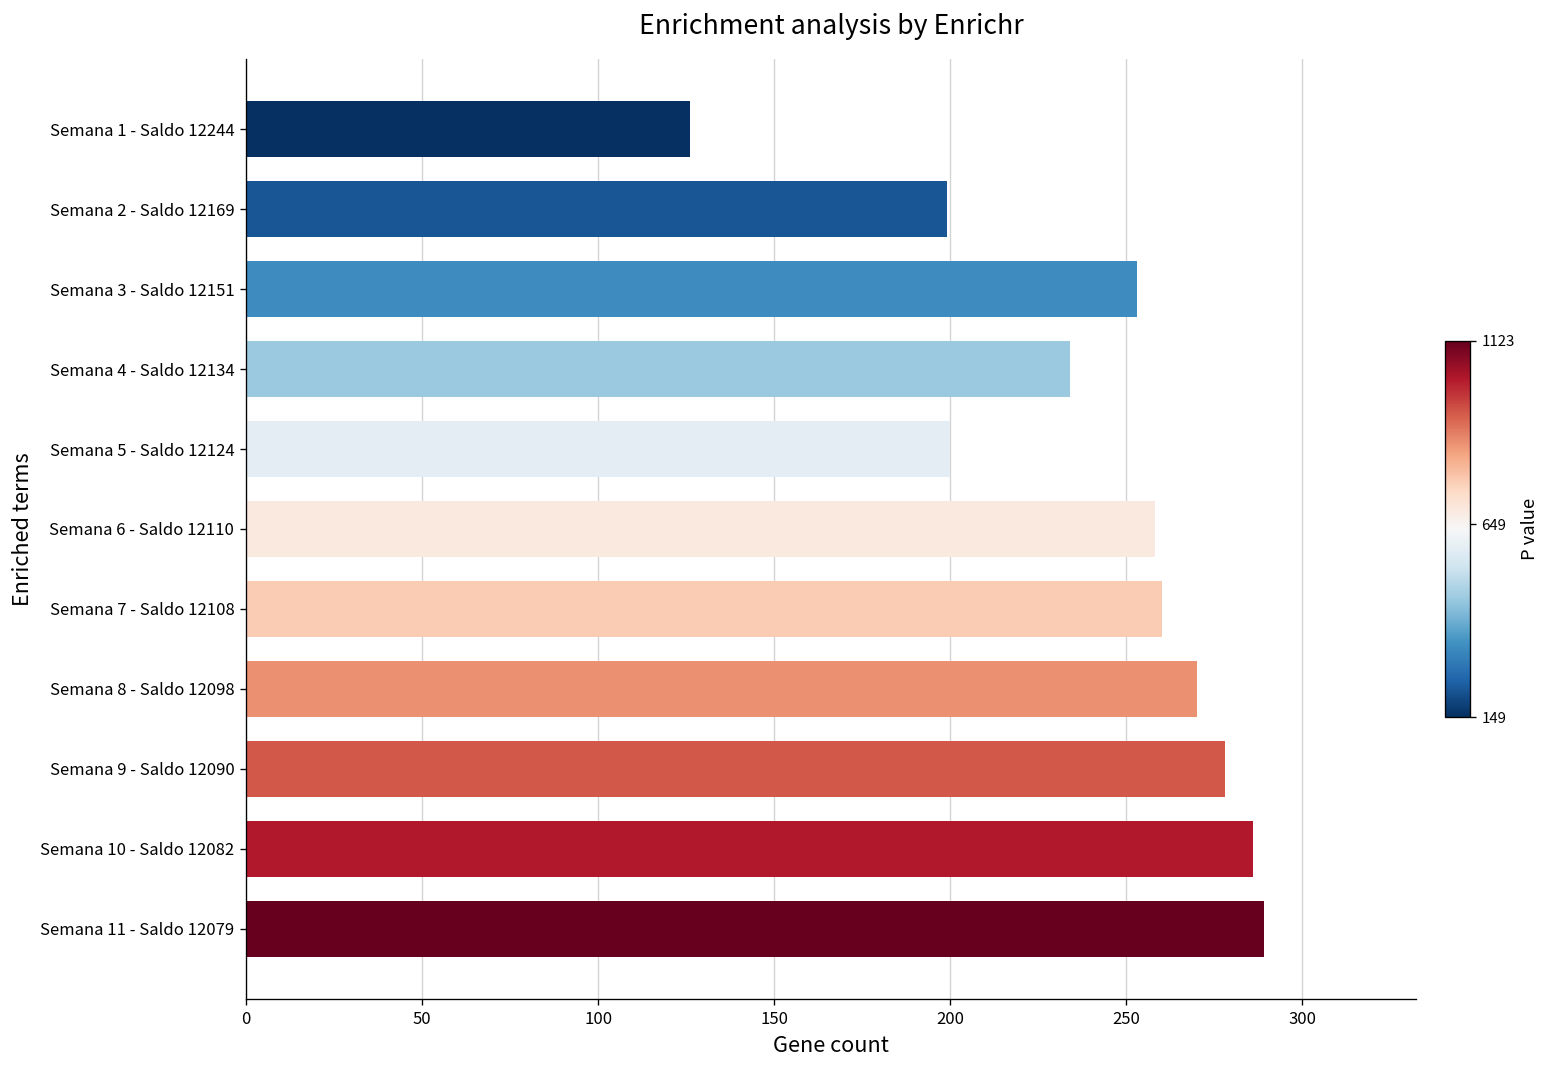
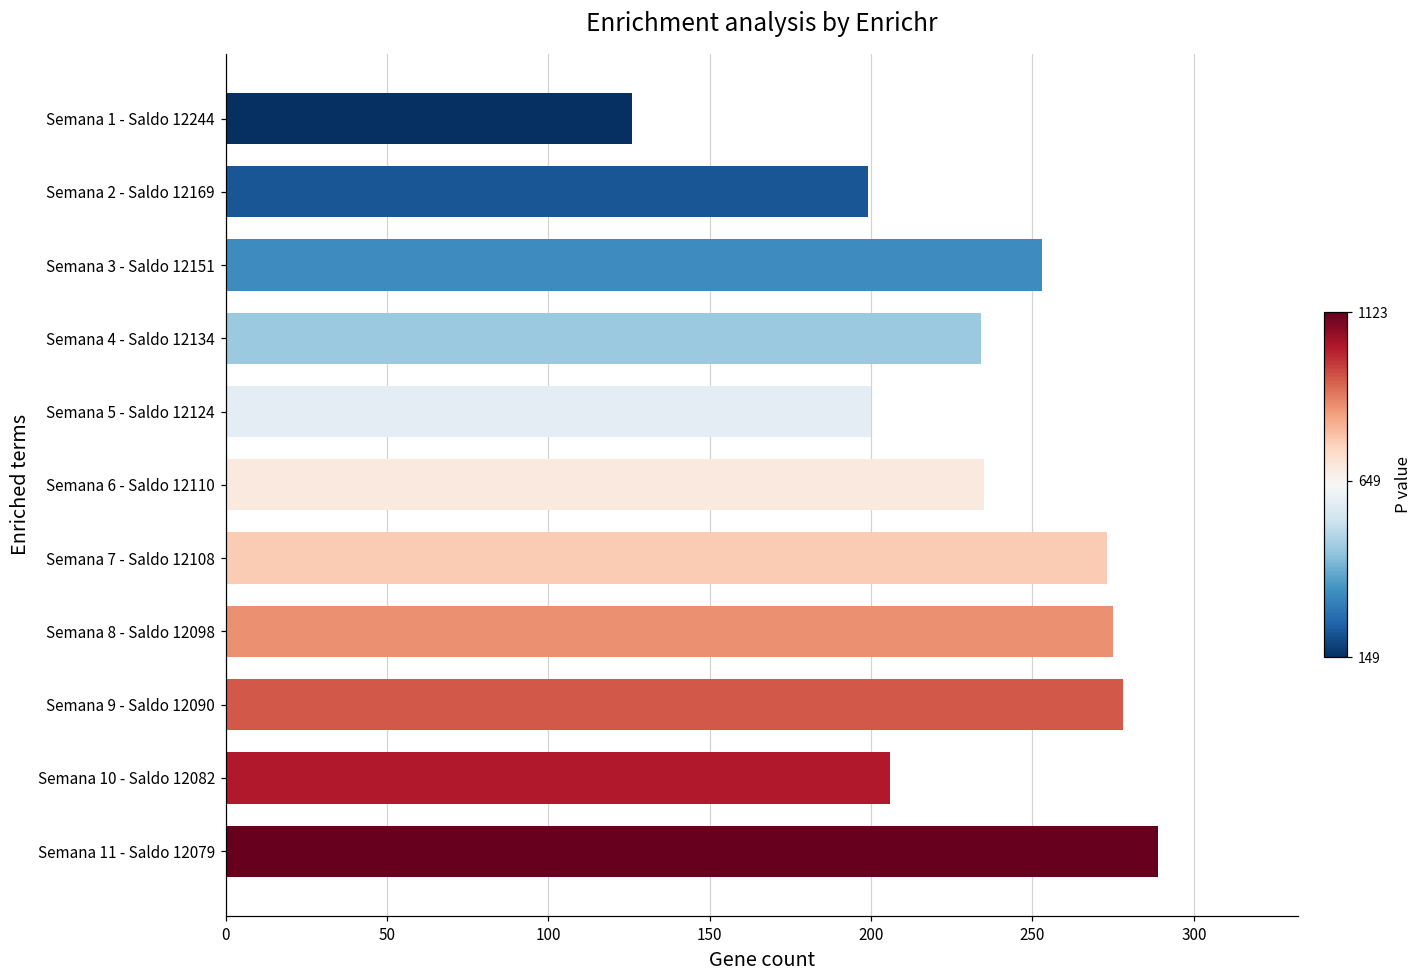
  {
    "Semana 1 - Saldo 12244": 126,
    "Semana 2 - Saldo 12169": 199,
    "Semana 3 - Saldo 12151": 253,
    "Semana 4 - Saldo 12134": 234,
    "Semana 5 - Saldo 12124": 200,
-   "Semana 6 - Saldo 12110": 258,
-   "Semana 7 - Saldo 12108": 260,
-   "Semana 8 - Saldo 12098": 270,
+   "Semana 6 - Saldo 12110": 235,
+   "Semana 7 - Saldo 12108": 273,
+   "Semana 8 - Saldo 12098": 275,
    "Semana 9 - Saldo 12090": 278,
-   "Semana 10 - Saldo 12082": 286,
+   "Semana 10 - Saldo 12082": 206,
    "Semana 11 - Saldo 12079": 289
  }
